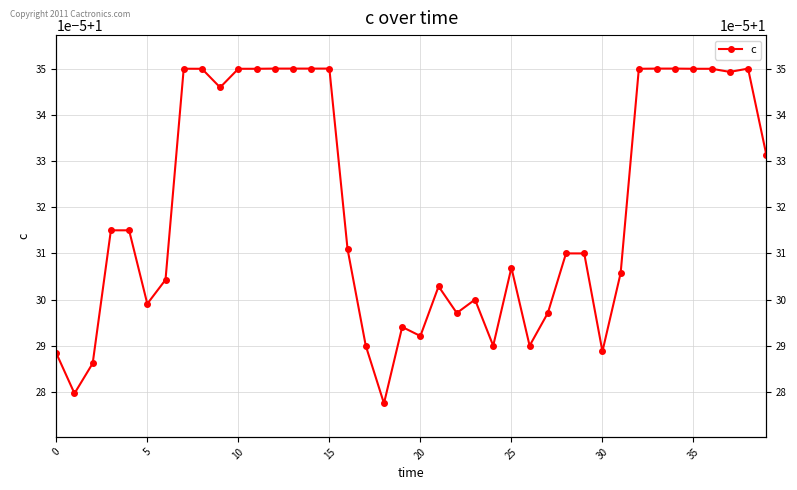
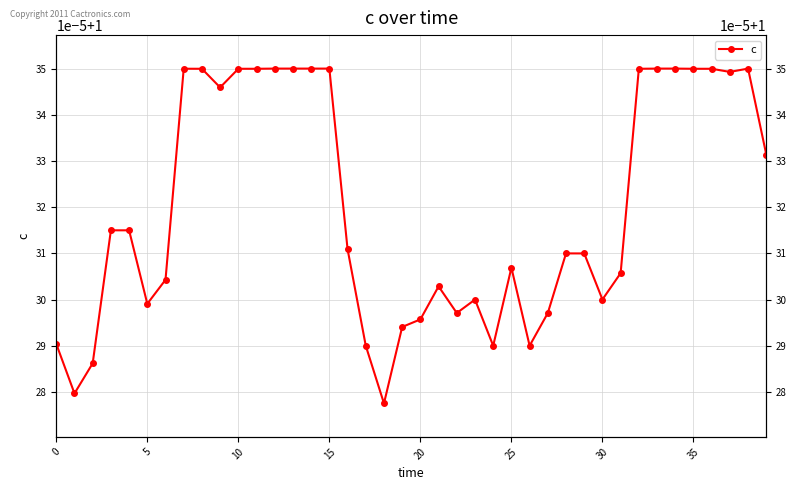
  {
-   "0": 1.000288,
+   "0": 1.000290,
    "5": 1.000299,
    "10": 1.000350,
    "15": 1.000350,
-   "20": 1.000292,
+   "20": 1.000296,
    "25": 1.000307,
-   "30": 1.000289,
+   "30": 1.000300,
    "35": 1.000350
  }
